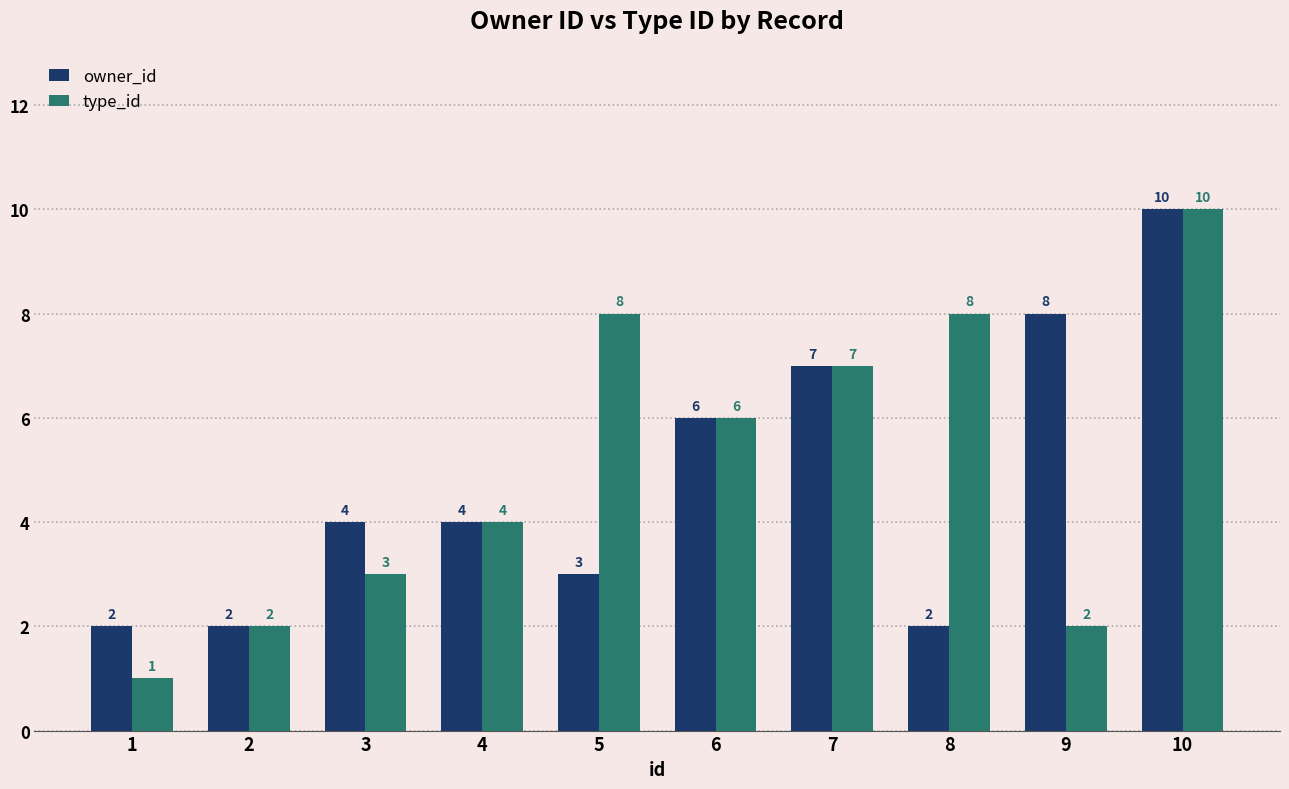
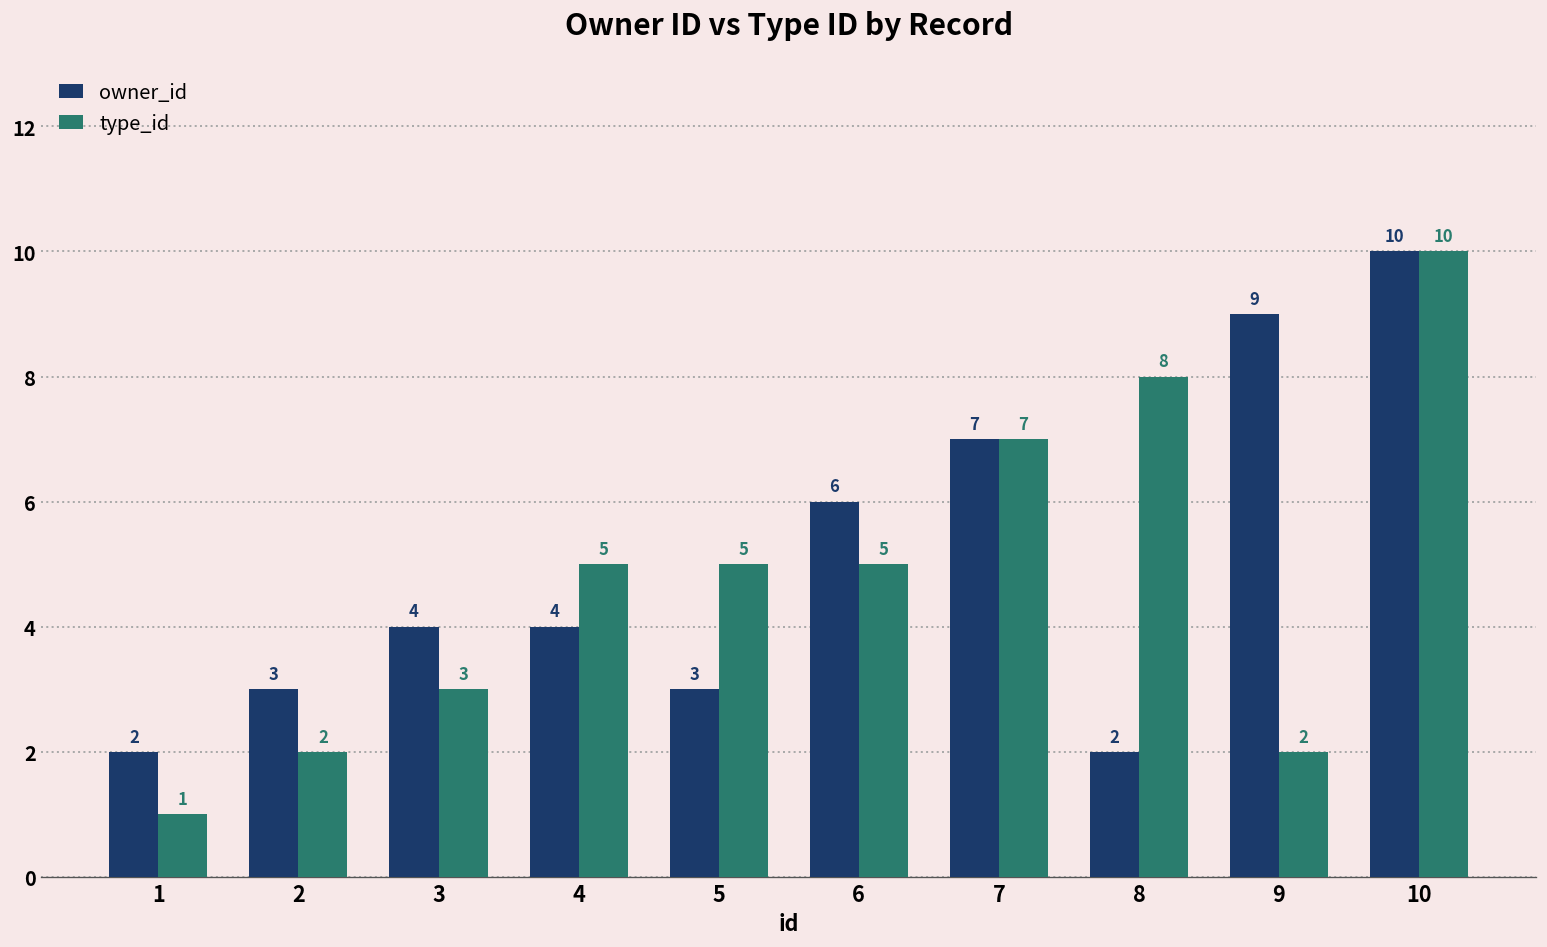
  {
    "owner_id": {
      "1": 2,
-     "2": 2,
+     "2": 3,
      "3": 4,
      "4": 4,
      "5": 3,
      "6": 6,
      "7": 7,
      "8": 2,
-     "9": 8,
+     "9": 9,
      "10": 10
    },
    "type_id": {
      "1": 1,
      "2": 2,
      "3": 3,
-     "4": 4,
-     "5": 8,
-     "6": 6,
+     "4": 5,
+     "5": 5,
+     "6": 5,
      "7": 7,
      "8": 8,
      "9": 2,
      "10": 10
    }
  }
